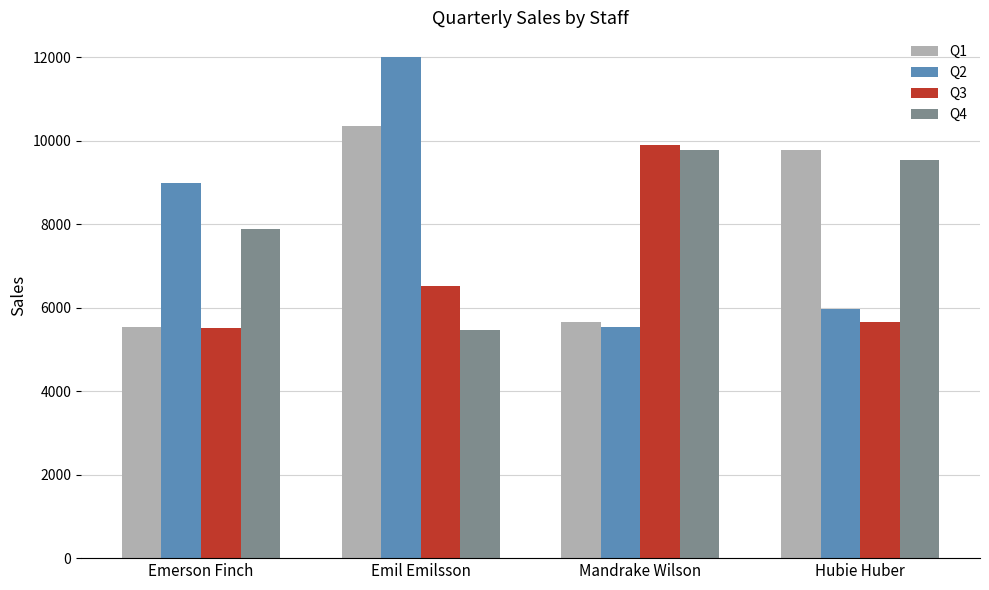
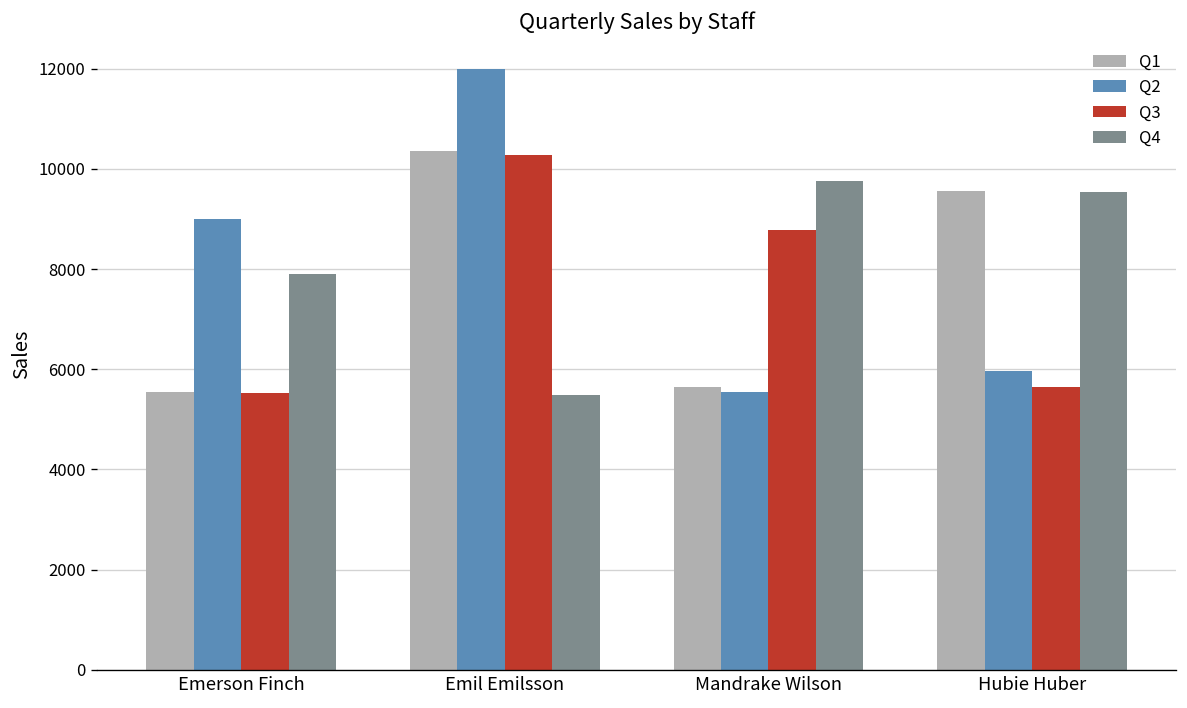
  {
    "Q1": {
      "Emerson Finch": 5600,
      "Emil Emilsson": 10400,
      "Mandrake Wilson": 5700,
-     "Hubie Huber": 9800
+     "Hubie Huber": 9600
    },
    "Q3": {
      "Emerson Finch": 5500,
-     "Emil Emilsson": 6500,
-     "Mandrake Wilson": 9900,
+     "Emil Emilsson": 10300,
+     "Mandrake Wilson": 8800,
      "Hubie Huber": 5700
    }
  }
